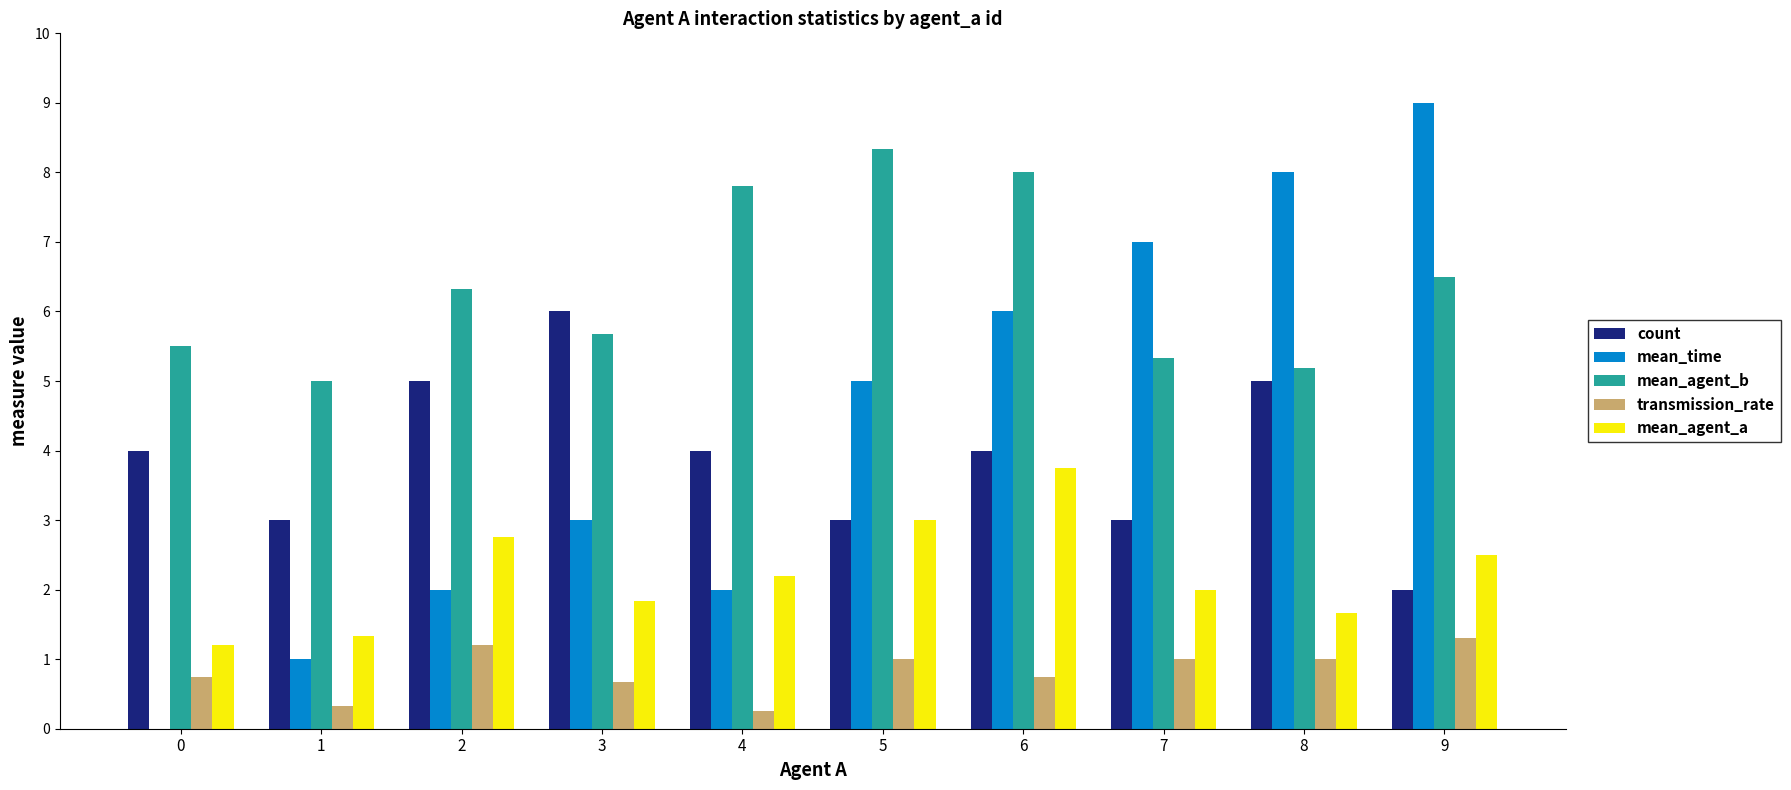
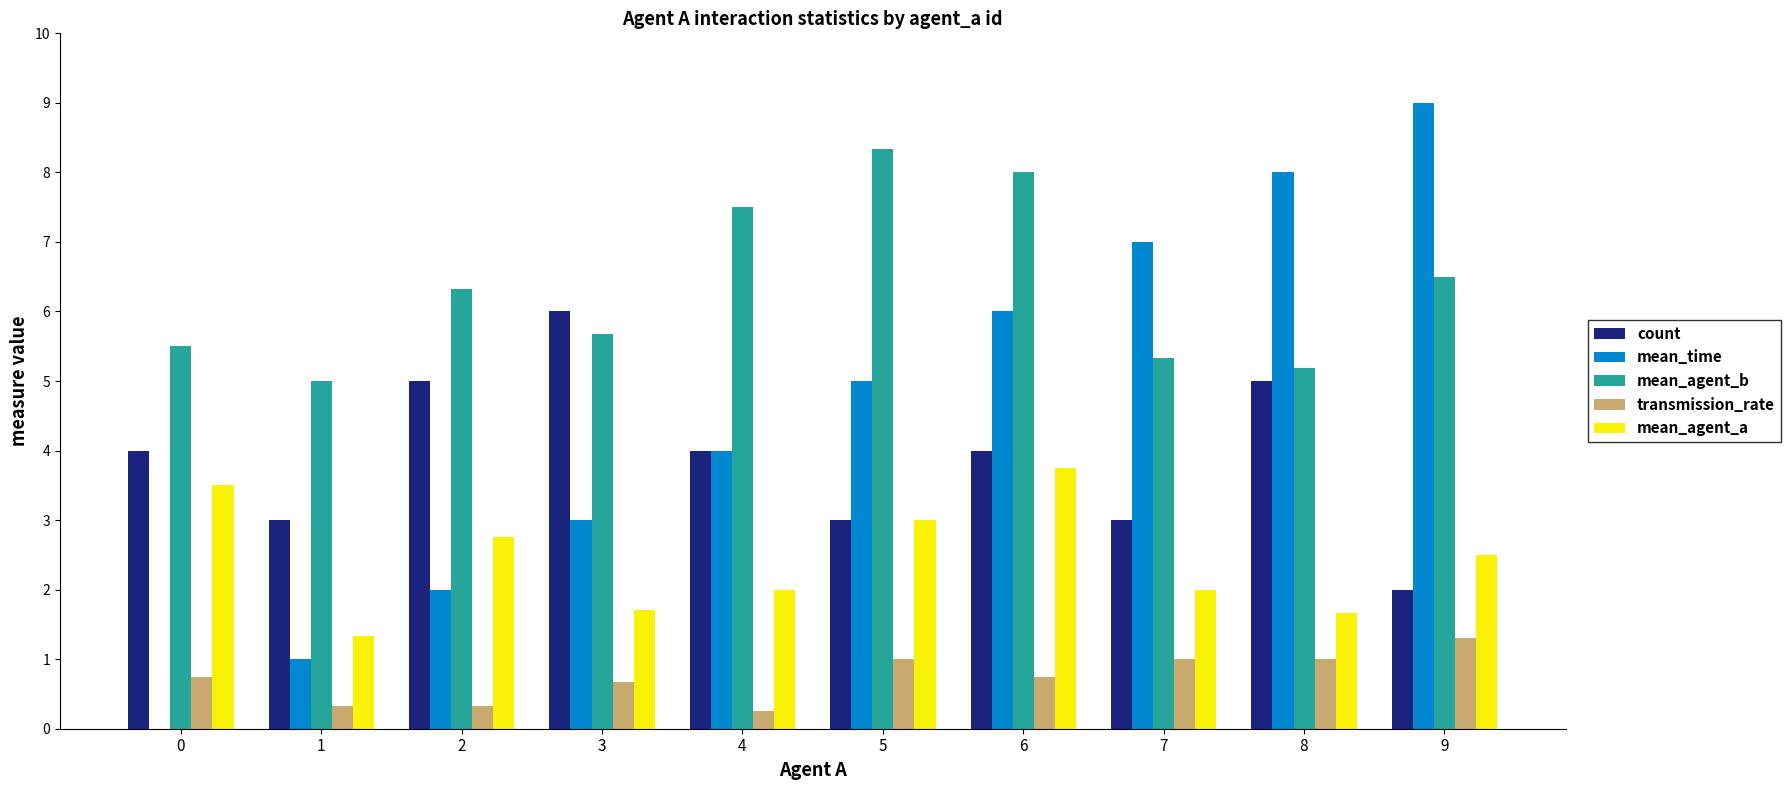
  {
    "count": {
      "0": 4.0,
      "1": 3.0,
      "2": 5.0,
      "3": 6.0,
      "4": 4.0,
      "5": 3.0,
      "6": 4.0,
      "7": 3.0,
      "8": 5.0,
      "9": 2.0
    },
    "mean_time": {
      "0": 0,
      "1": 1,
      "2": 2,
      "3": 3,
-     "4": 2,
+     "4": 4,
      "5": 5,
      "6": 6,
      "7": 7,
      "8": 8,
      "9": 9
    },
    "mean_agent_b": {
      "0": 5.5,
      "1": 5.0,
      "2": 6.3,
      "3": 5.7,
-     "4": 7.8,
+     "4": 7.5,
      "5": 8.3,
      "6": 8.0,
      "7": 5.3,
      "8": 5.2,
      "9": 6.5
    },
    "transmission_rate": {
      "0": 0.8,
      "1": 0.3,
-     "2": 1.2,
+     "2": 0.3,
      "3": 0.7,
      "4": 0.3,
      "5": 1.0,
      "6": 0.8,
      "7": 1.0,
      "8": 1.0,
      "9": 1.3
    },
    "mean_agent_a": {
-     "0": 1.2,
+     "0": 3.5,
      "1": 1.3,
      "2": 2.8,
-     "3": 1.8,
-     "4": 2.2,
+     "3": 1.7,
+     "4": 2.0,
      "5": 3.0,
      "6": 3.8,
      "7": 2.0,
      "8": 1.7,
      "9": 2.5
    }
  }
